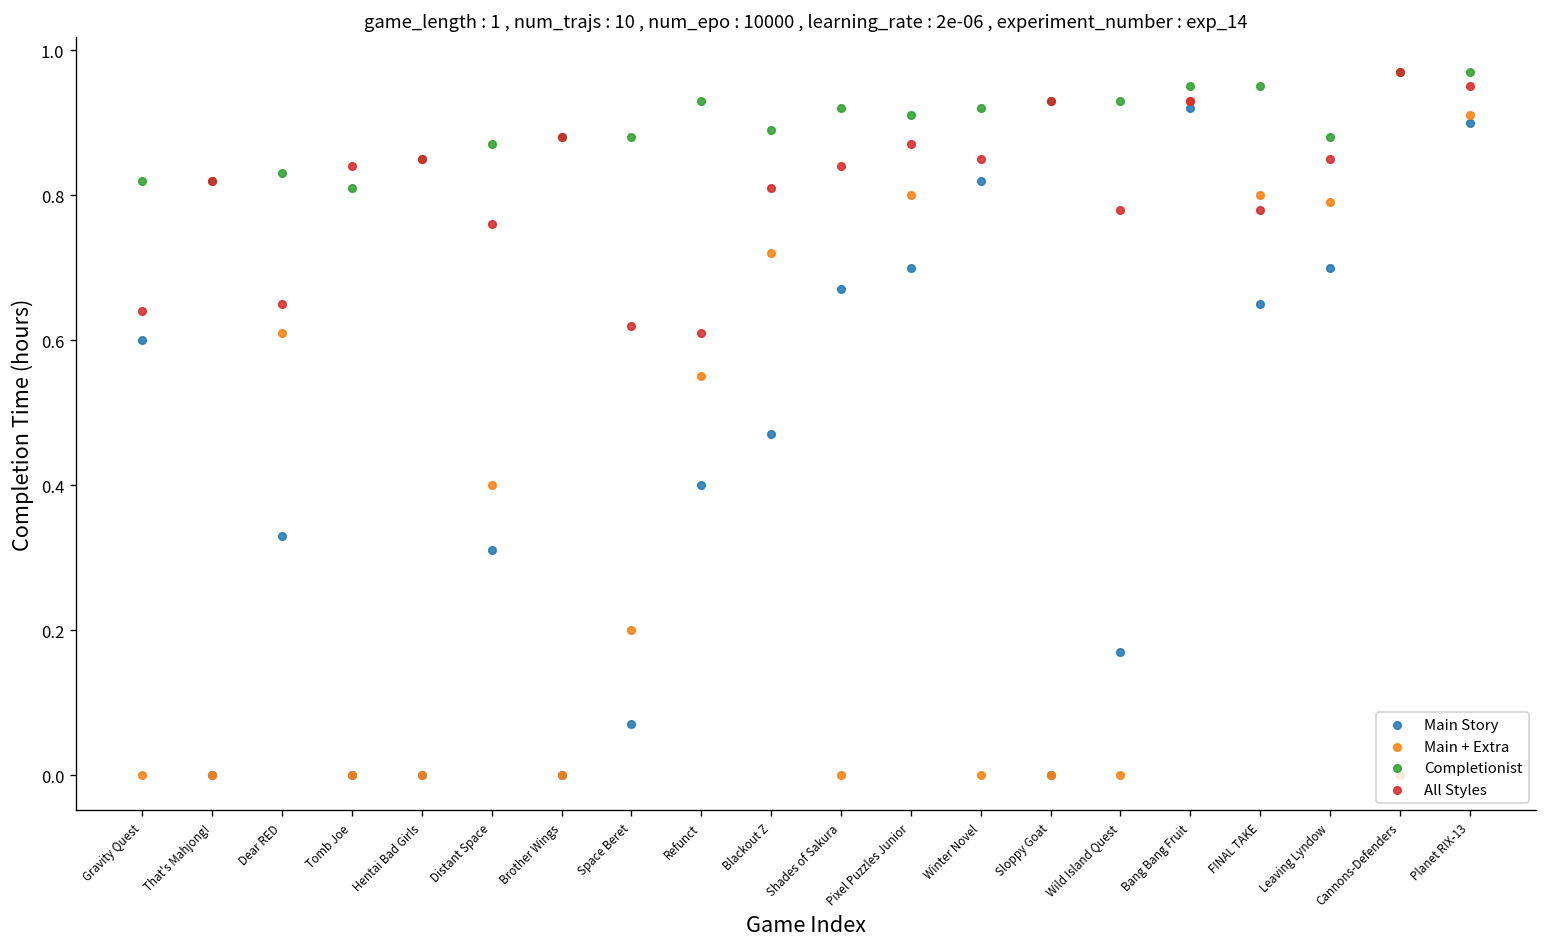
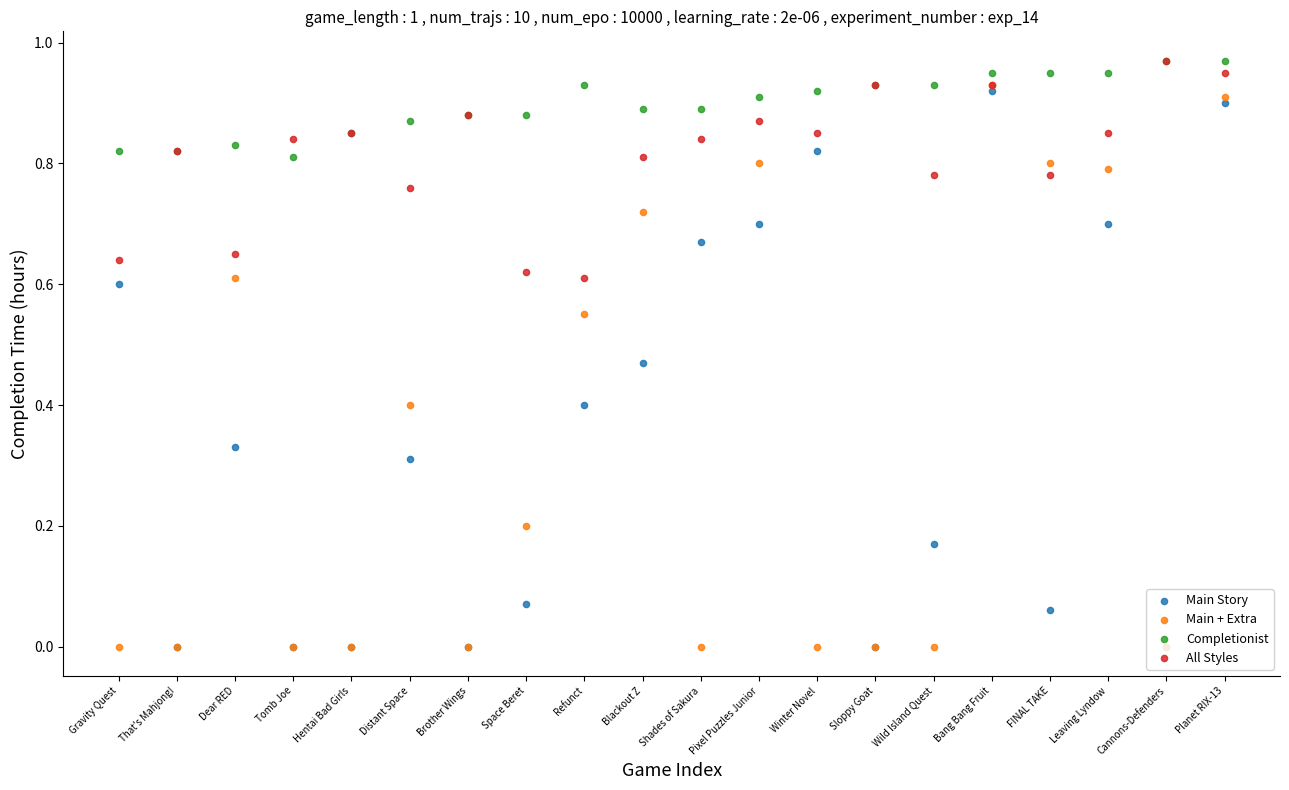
  {
    "Main Story": {
-     "FINAL TAKE": 0.65
+     "FINAL TAKE": 0.06
    },
    "Completionist": {
-     "Shades of Sakura": 0.92,
-     "Leaving Lyndow": 0.88
+     "Shades of Sakura": 0.89,
+     "Leaving Lyndow": 0.95
    }
  }
